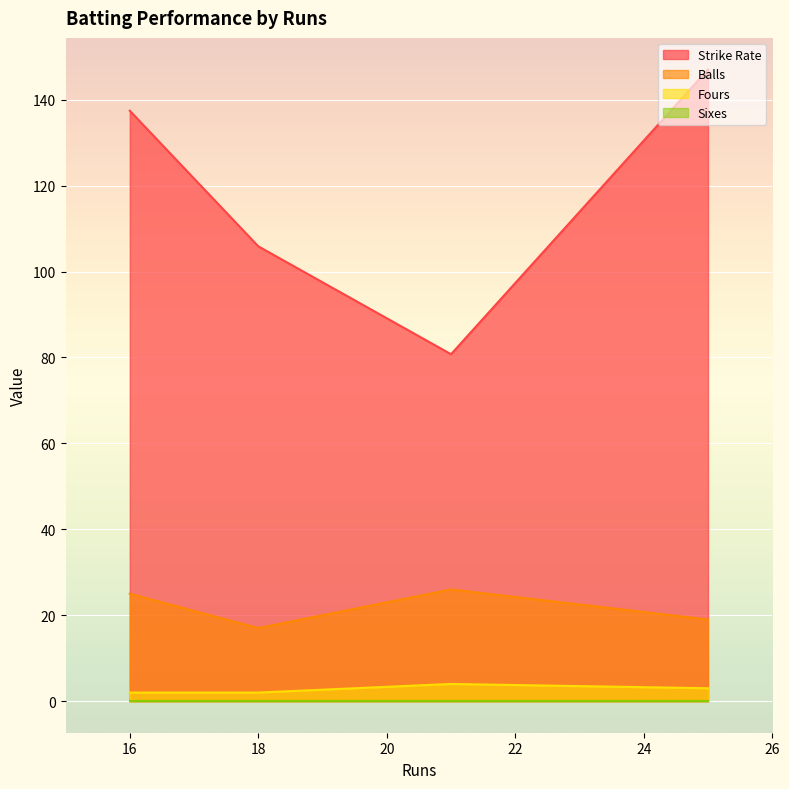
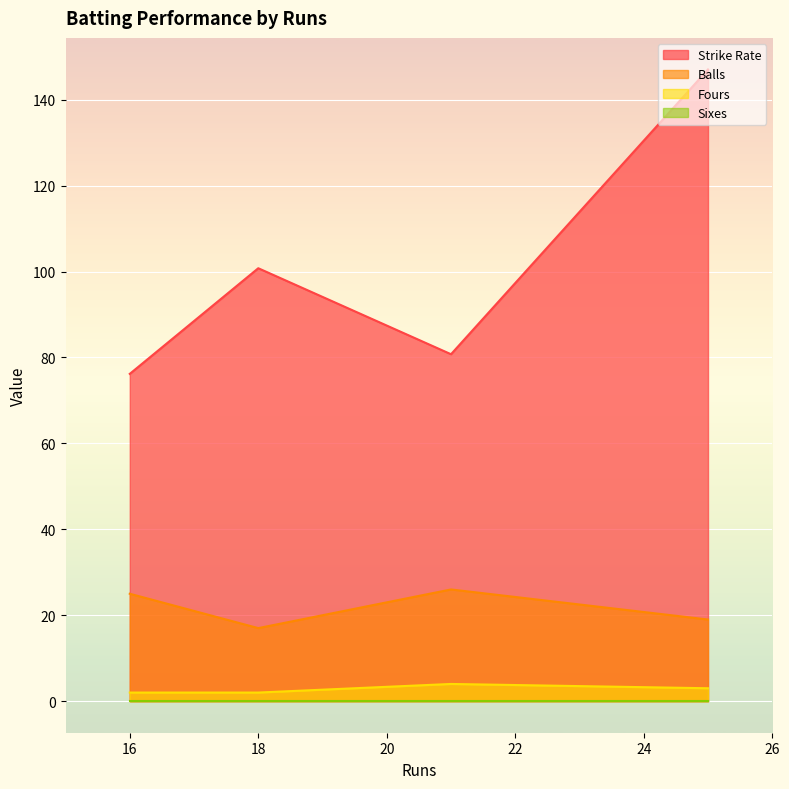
  {
    "Strike Rate": {
-     "16": 137,
-     "18": 106
+     "16": 76,
+     "18": 101
    },
    "Balls": {
      "16": 25,
      "18": 17
    },
    "Fours": {
      "16": 2,
      "18": 2
    },
    "Sixes": {
      "16": 0,
      "18": 0
    }
  }
